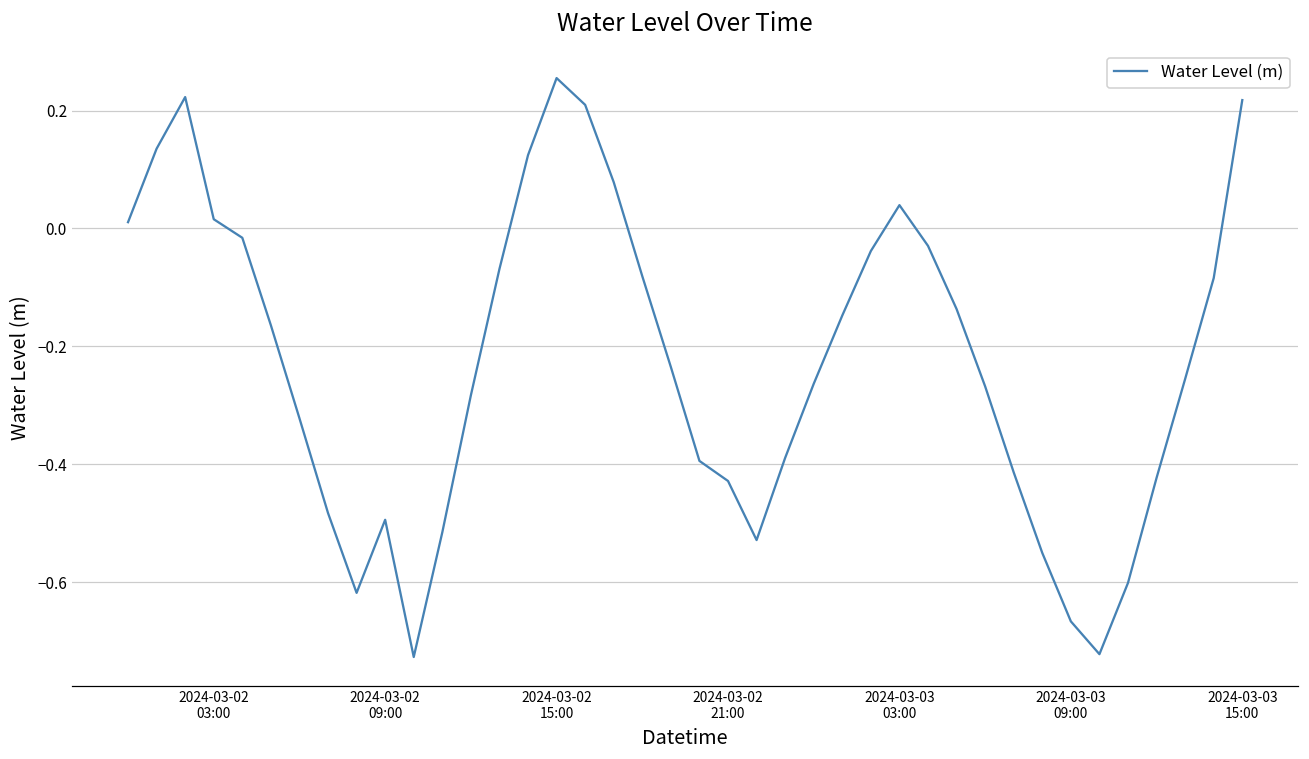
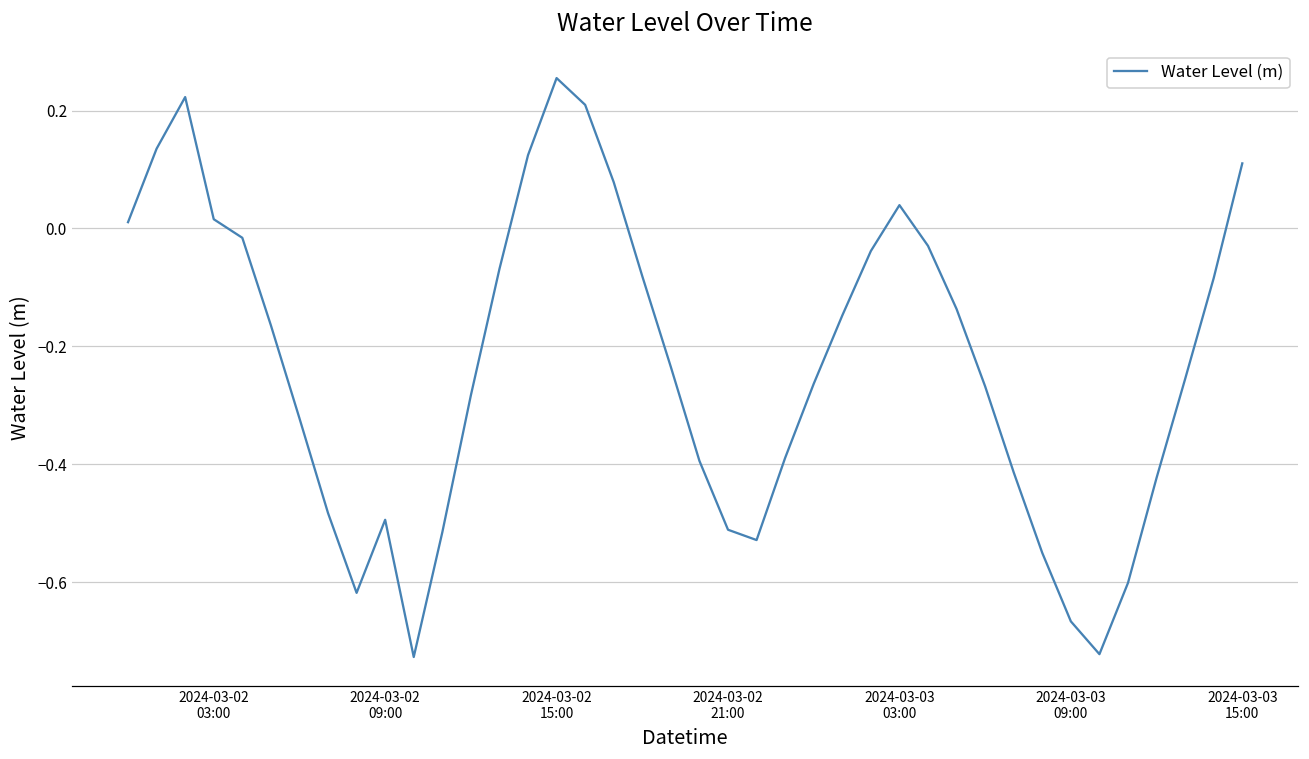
  {
    "2024-03-02 03:00": 0.02,
    "2024-03-02 09:00": -0.49,
    "2024-03-02 15:00": 0.26,
-   "2024-03-02 21:00": -0.43,
+   "2024-03-02 21:00": -0.51,
    "2024-03-03 03:00": 0.04,
    "2024-03-03 09:00": -0.67,
-   "2024-03-03 15:00": 0.22
+   "2024-03-03 15:00": 0.11
  }
